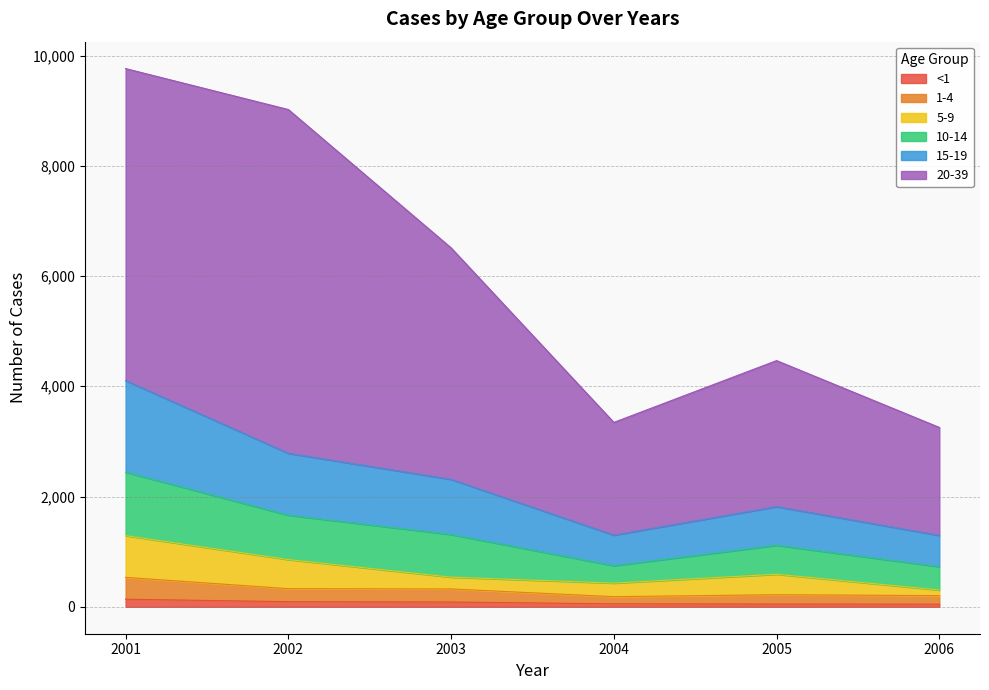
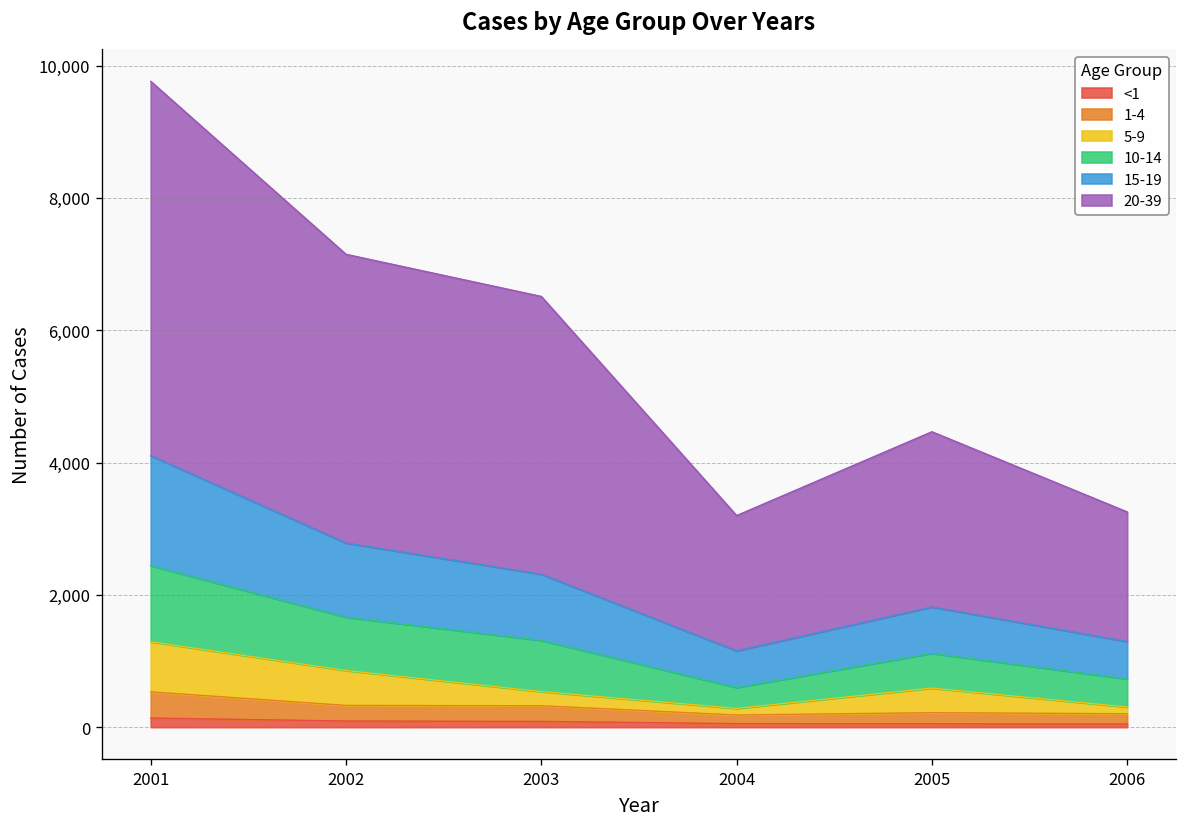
  {
    "5-9": {
      "2001": "800",
      "2002": "500",
      "2003": "200",
-     "2004": "200",
+     "2004": "100",
      "2005": "400",
      "2006": "100"
    },
    "10-14": {
      "2001": "1,200",
      "2002": "800",
      "2003": "800",
      "2004": "300",
      "2005": "500",
      "2006": "400"
    },
    "15-19": {
      "2001": "1,700",
      "2002": "1,100",
      "2003": "1,000",
      "2004": "600",
      "2005": "700",
      "2006": "600"
    },
    "20-39": {
      "2001": "5,700",
-     "2002": "6,200",
+     "2002": "4,400",
      "2003": "4,200",
      "2004": "2,000",
      "2005": "2,600",
      "2006": "2,000"
    }
  }
